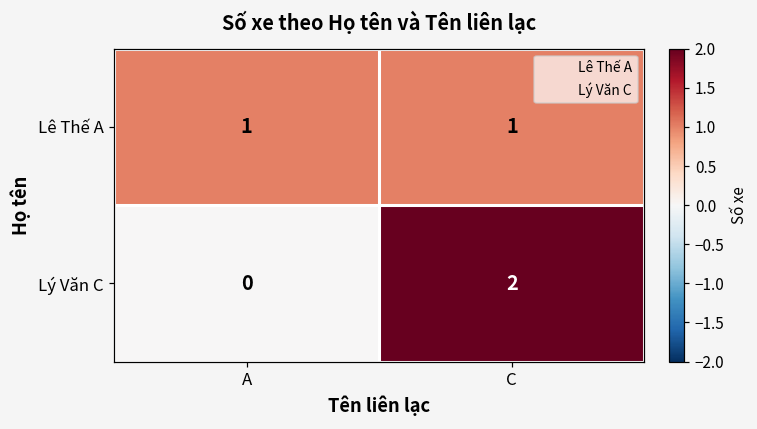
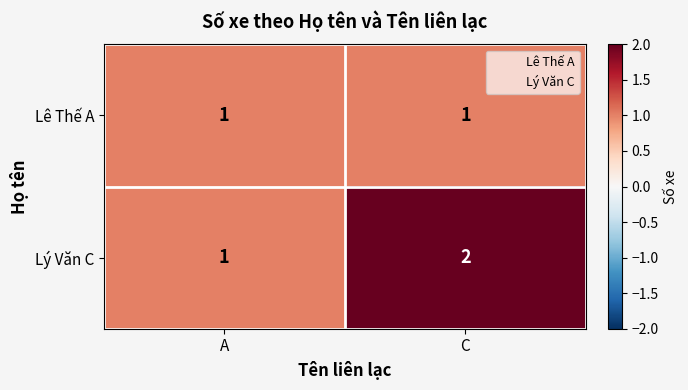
  {
    "Lê Thế A": {
      "A": 1,
      "C": 1
    },
    "Lý Văn C": {
-     "A": 0,
+     "A": 1,
      "C": 2
    }
  }
